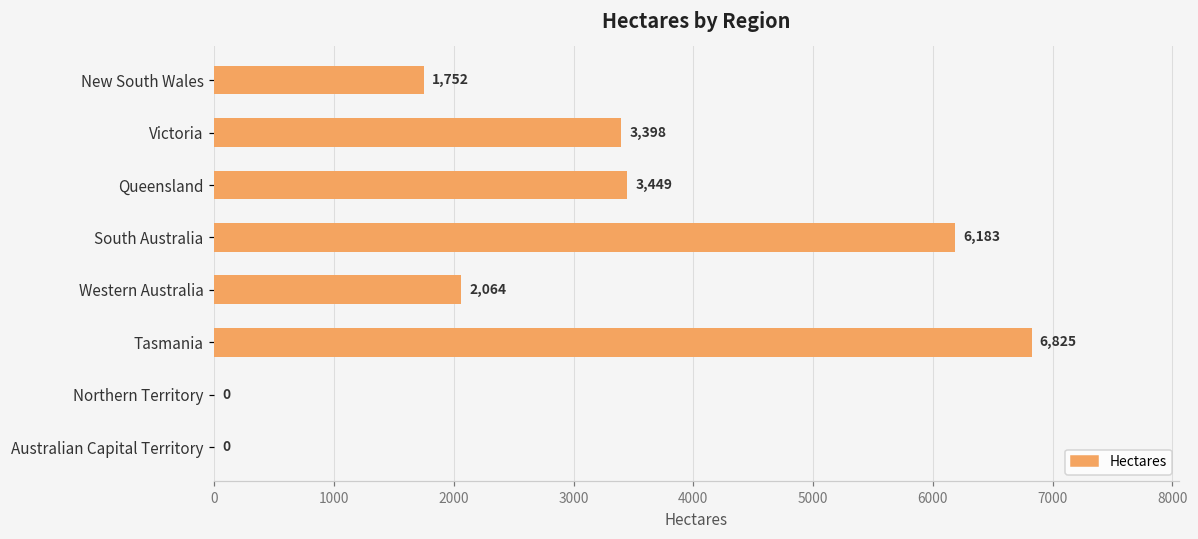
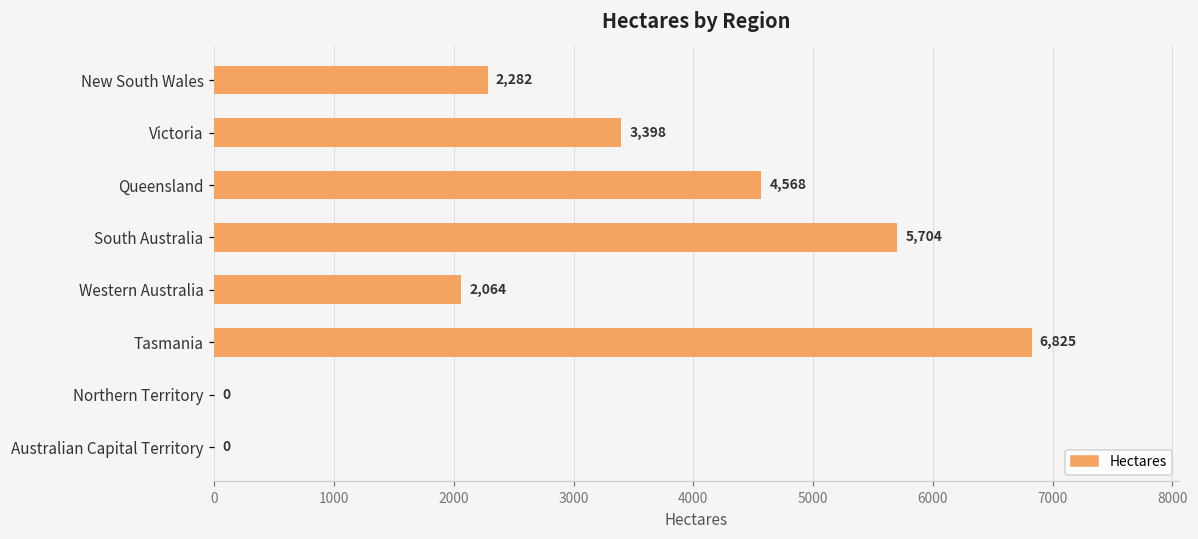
  {
-   "New South Wales": "1,752",
+   "New South Wales": "2,282",
    "Victoria": "3,398",
-   "Queensland": "3,449",
-   "South Australia": "6,183",
+   "Queensland": "4,568",
+   "South Australia": "5,704",
    "Western Australia": "2,064",
    "Tasmania": "6,825",
    "Northern Territory": "0",
    "Australian Capital Territory": "0"
  }
